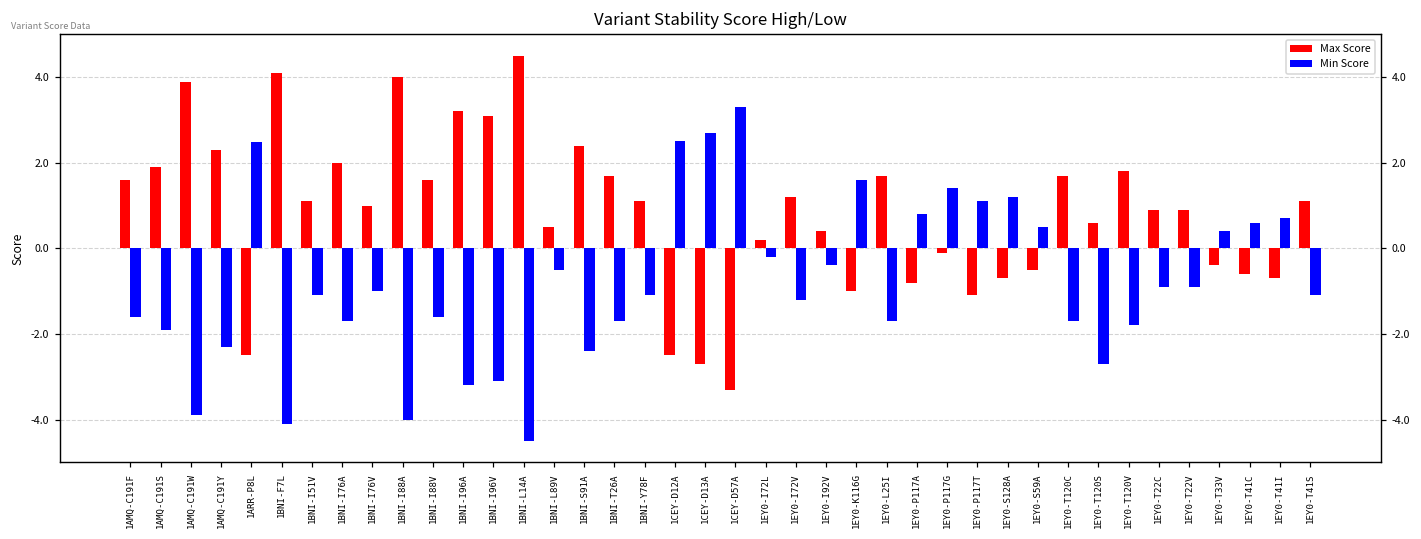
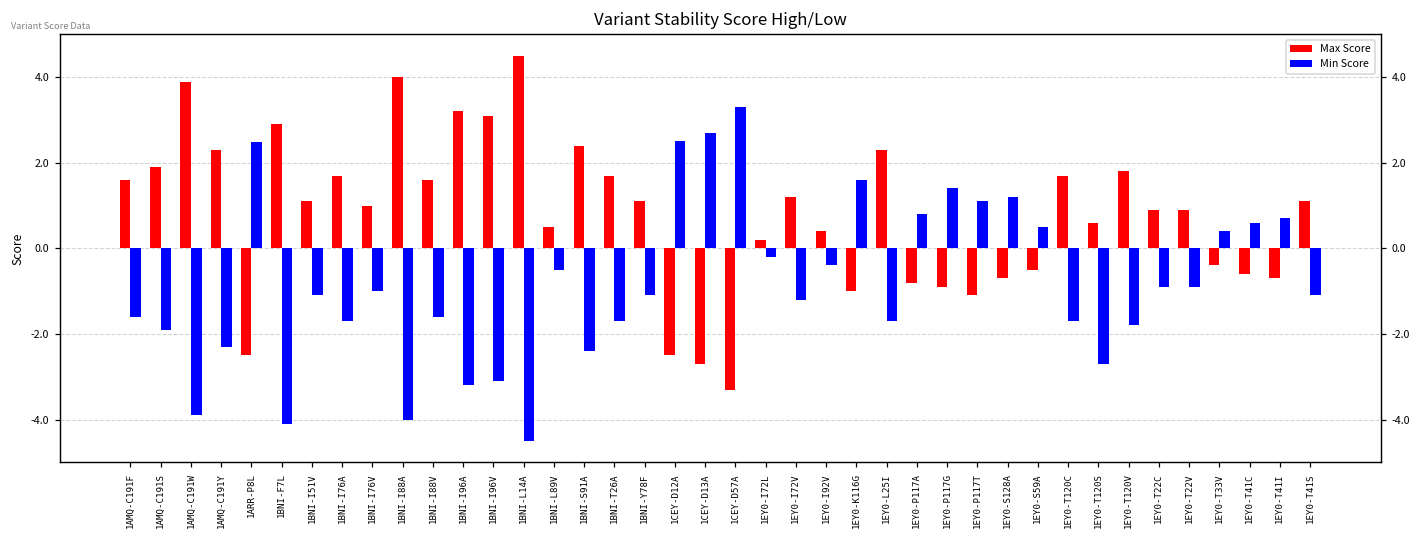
  {
    "Max Score": {
      "1AMQ-C191F": 1.6,
      "1AMQ-C191S": 1.9,
      "1AMQ-C191W": 3.9,
      "1AMQ-C191Y": 2.3,
      "1ARR-P8L": -2.5,
-     "1BNI-F7L": 4.1,
+     "1BNI-F7L": 2.9,
      "1BNI-I51V": 1.1,
-     "1BNI-I76A": 2.0,
+     "1BNI-I76A": 1.7,
      "1BNI-I76V": 1.0,
      "1BNI-I88A": 4.0,
      "1BNI-I88V": 1.6,
      "1BNI-I96A": 3.2,
      "1BNI-I96V": 3.1,
      "1BNI-L14A": 4.5,
      "1BNI-L89V": 0.5,
      "1BNI-S91A": 2.4,
      "1BNI-T26A": 1.7,
      "1BNI-Y78F": 1.1,
      "1CEY-D12A": -2.5,
      "1CEY-D13A": -2.7,
      "1CEY-D57A": -3.3,
      "1EY0-I72L": 0.2,
      "1EY0-I72V": 1.2,
      "1EY0-I92V": 0.4,
      "1EY0-K116G": -1.0,
-     "1EY0-L25I": 1.7,
+     "1EY0-L25I": 2.3,
      "1EY0-P117A": -0.8,
-     "1EY0-P117G": -0.1,
+     "1EY0-P117G": -0.9,
      "1EY0-P117T": -1.1,
      "1EY0-S128A": -0.7,
      "1EY0-S59A": -0.5,
      "1EY0-T120C": 1.7,
      "1EY0-T120S": 0.6,
      "1EY0-T120V": 1.8,
      "1EY0-T22C": 0.9,
      "1EY0-T22V": 0.9,
      "1EY0-T33V": -0.4,
      "1EY0-T41C": -0.6,
      "1EY0-T41I": -0.7,
      "1EY0-T41S": 1.1
    },
    "Min Score": {
      "1AMQ-C191F": -1.6,
      "1AMQ-C191S": -1.9,
      "1AMQ-C191W": -3.9,
      "1AMQ-C191Y": -2.3,
      "1ARR-P8L": 2.5,
      "1BNI-F7L": -4.1,
      "1BNI-I51V": -1.1,
      "1BNI-I76A": -1.7,
      "1BNI-I76V": -1.0,
      "1BNI-I88A": -4.0,
      "1BNI-I88V": -1.6,
      "1BNI-I96A": -3.2,
      "1BNI-I96V": -3.1,
      "1BNI-L14A": -4.5,
      "1BNI-L89V": -0.5,
      "1BNI-S91A": -2.4,
      "1BNI-T26A": -1.7,
      "1BNI-Y78F": -1.1,
      "1CEY-D12A": 2.5,
      "1CEY-D13A": 2.7,
      "1CEY-D57A": 3.3,
      "1EY0-I72L": -0.2,
      "1EY0-I72V": -1.2,
      "1EY0-I92V": -0.4,
      "1EY0-K116G": 1.6,
      "1EY0-L25I": -1.7,
      "1EY0-P117A": 0.8,
      "1EY0-P117G": 1.4,
      "1EY0-P117T": 1.1,
      "1EY0-S128A": 1.2,
      "1EY0-S59A": 0.5,
      "1EY0-T120C": -1.7,
      "1EY0-T120S": -2.7,
      "1EY0-T120V": -1.8,
      "1EY0-T22C": -0.9,
      "1EY0-T22V": -0.9,
      "1EY0-T33V": 0.4,
      "1EY0-T41C": 0.6,
      "1EY0-T41I": 0.7,
      "1EY0-T41S": -1.1
    }
  }
